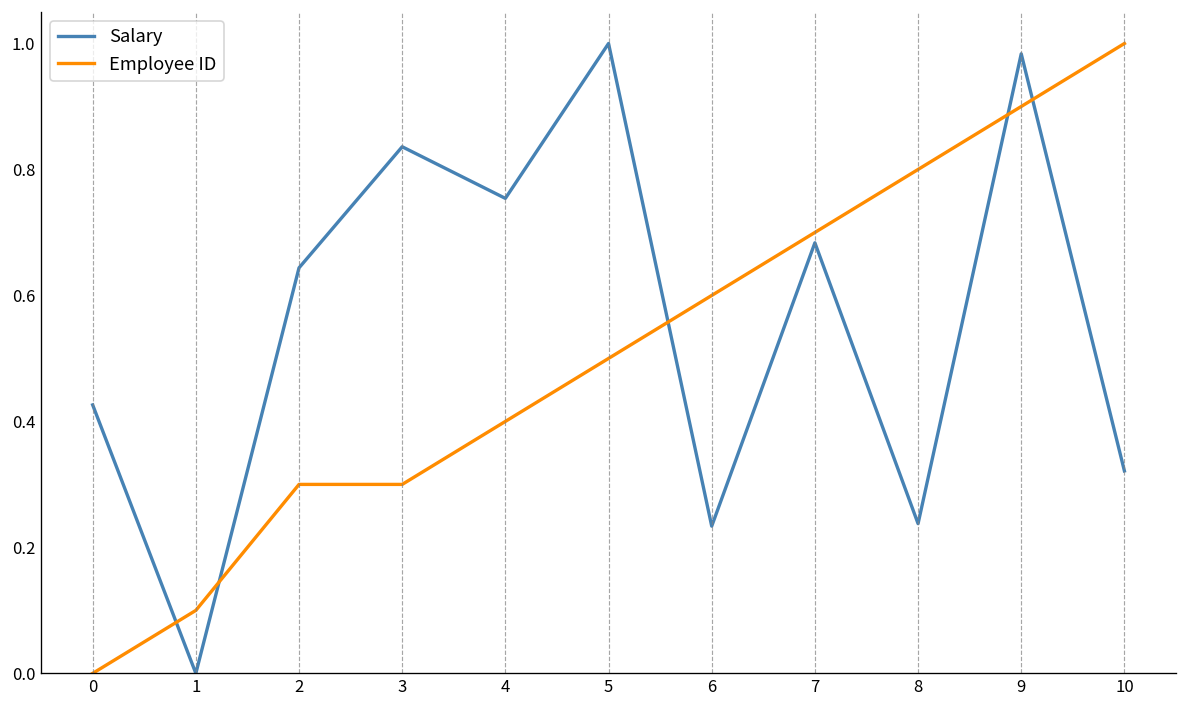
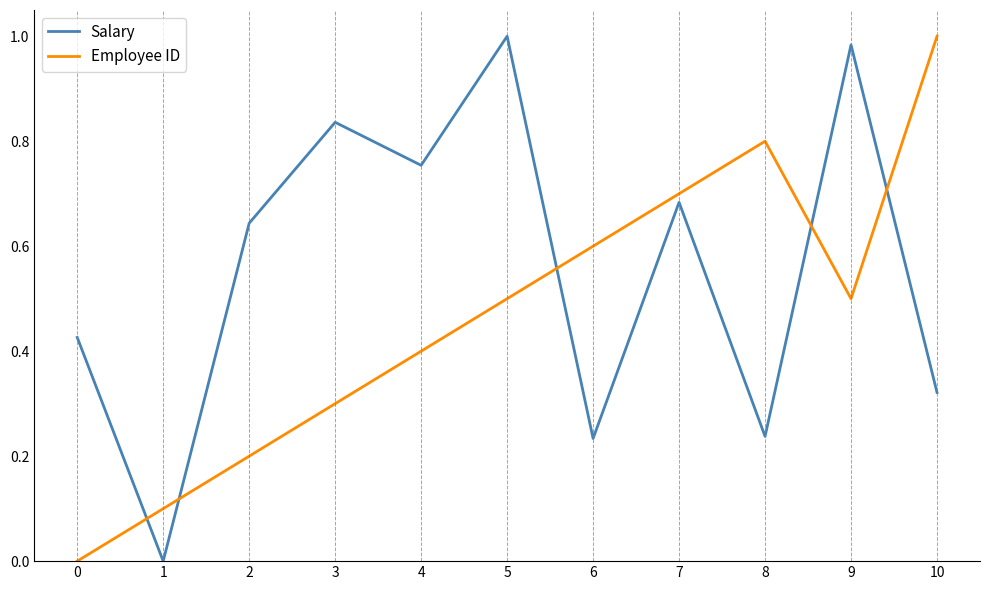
  {
    "Salary": {
      "0": 0.43,
      "1": 0.00,
      "2": 0.64,
      "3": 0.84,
      "4": 0.75,
      "5": 1.00,
      "6": 0.23,
      "7": 0.68,
      "8": 0.24,
      "9": 0.98,
      "10": 0.32
    },
    "Employee ID": {
      "0": 0.00,
      "1": 0.10,
-     "2": 0.30,
+     "2": 0.20,
      "3": 0.30,
      "4": 0.40,
      "5": 0.50,
      "6": 0.60,
      "7": 0.70,
      "8": 0.80,
-     "9": 0.90,
+     "9": 0.50,
      "10": 1.00
    }
  }
